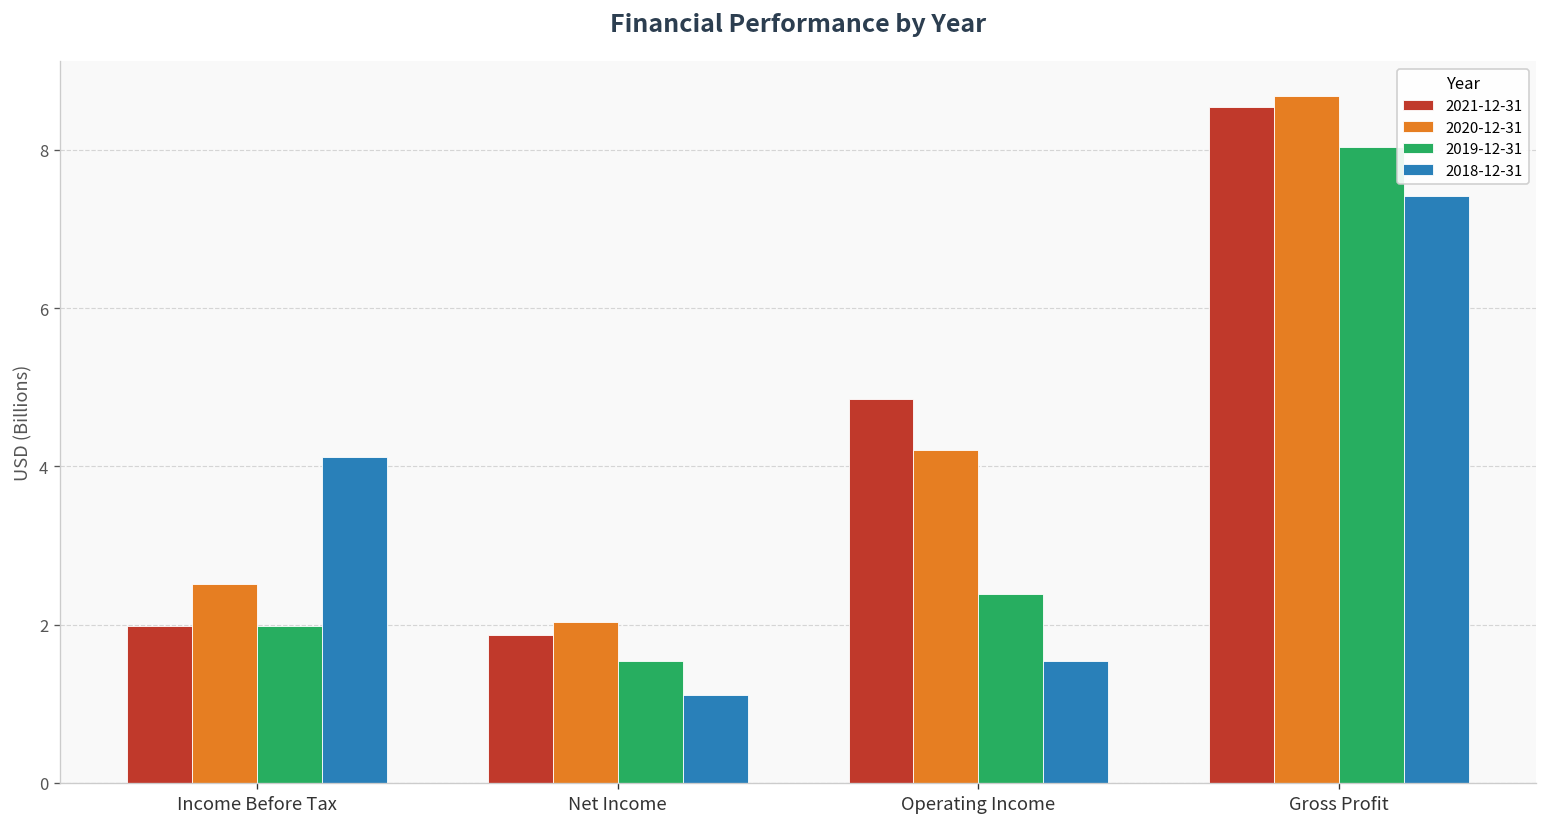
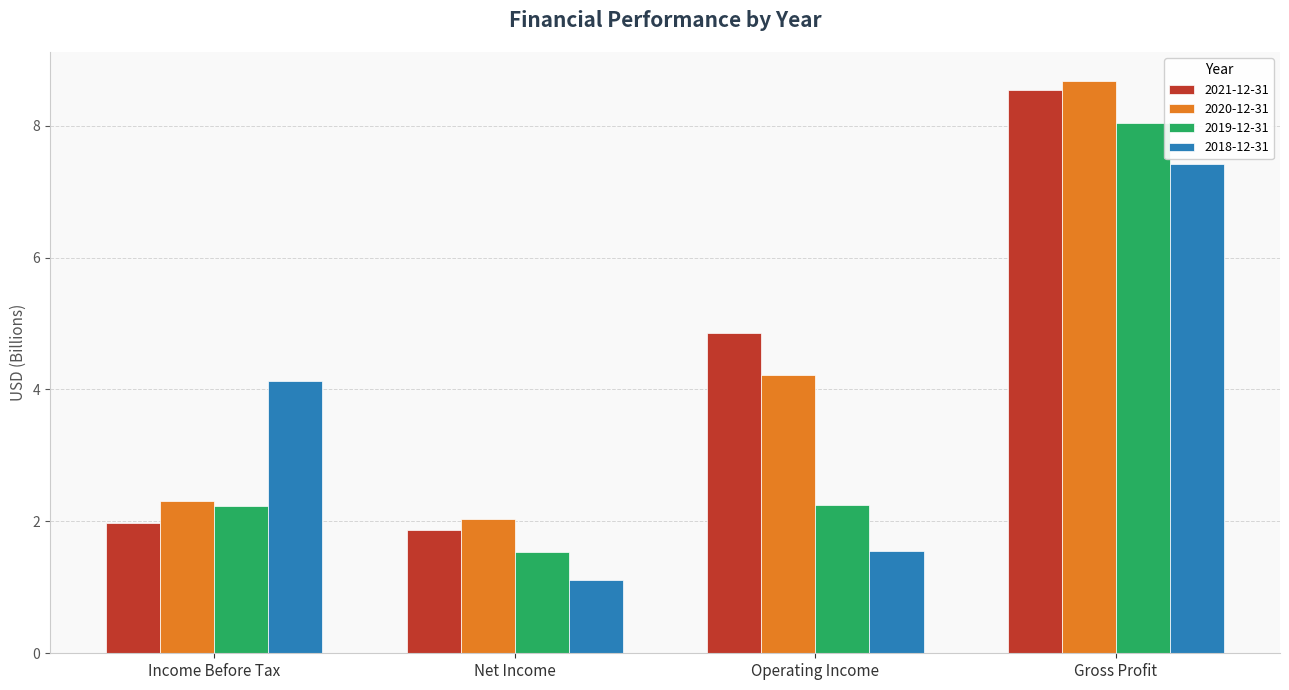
  {
    "2021-12-31": {
      "Income Before Tax": 2.0,
      "Net Income": 1.9,
      "Operating Income": 4.9,
      "Gross Profit": 8.5
    },
    "2020-12-31": {
-     "Income Before Tax": 2.5,
+     "Income Before Tax": 2.3,
      "Net Income": 2.0,
      "Operating Income": 4.2,
      "Gross Profit": 8.7
    },
    "2019-12-31": {
-     "Income Before Tax": 2.0,
+     "Income Before Tax": 2.2,
      "Net Income": 1.5,
-     "Operating Income": 2.4,
+     "Operating Income": 2.2,
      "Gross Profit": 8.0
    },
    "2018-12-31": {
      "Income Before Tax": 4.1,
      "Net Income": 1.1,
      "Operating Income": 1.5,
      "Gross Profit": 7.4
    }
  }
